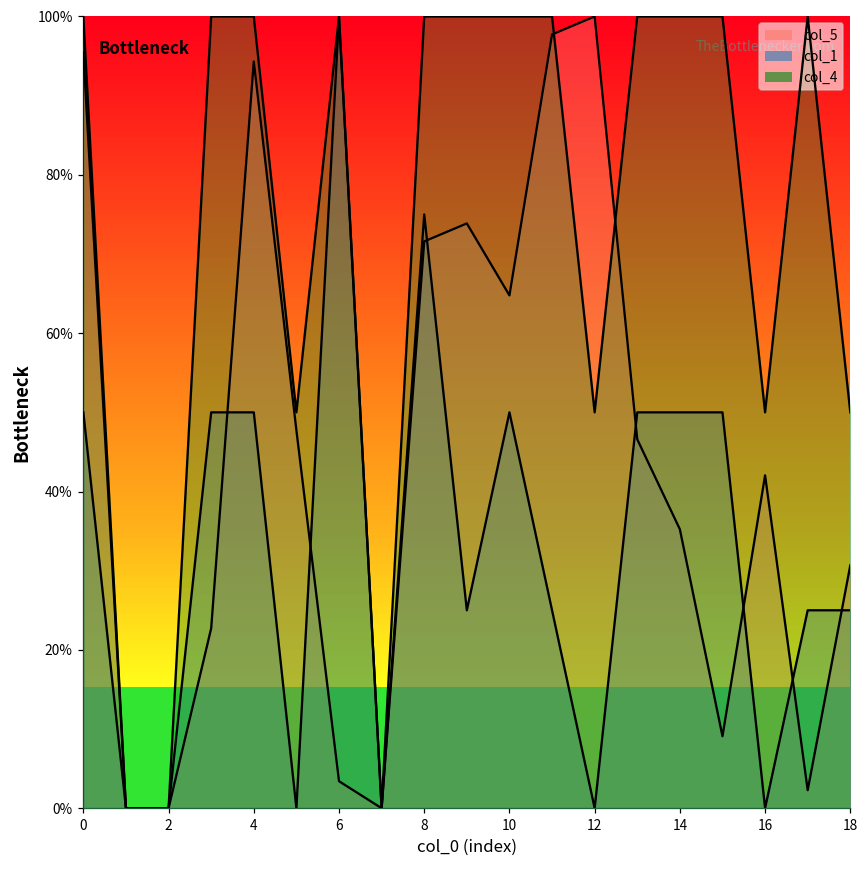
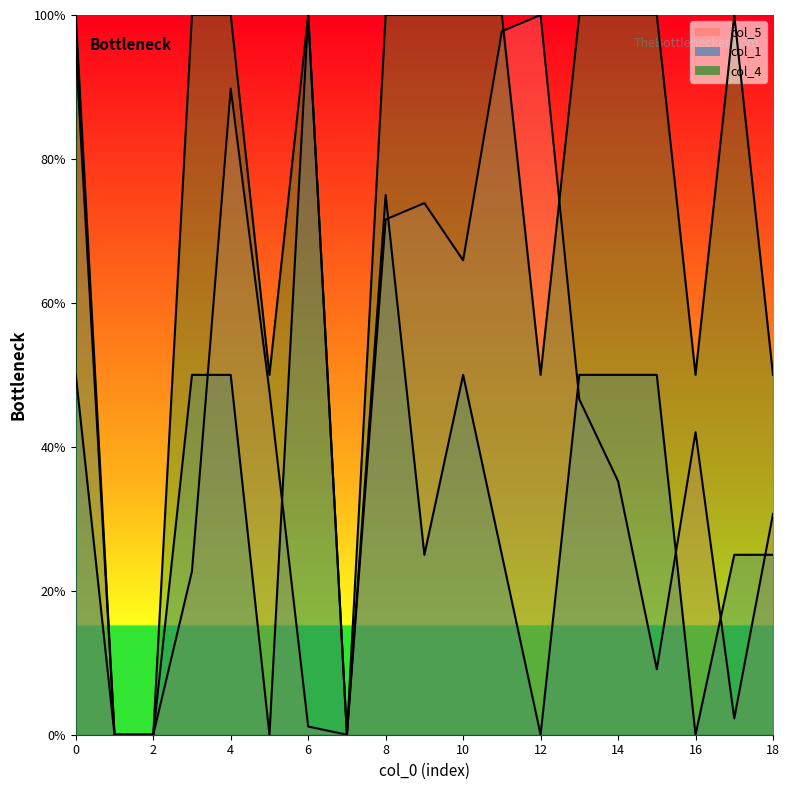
  {
    "col_5": {
      "0": "95%",
-     "4": "94%",
-     "6": "3%",
+     "4": "90%",
+     "6": "1%",
      "8": "72%",
-     "10": "65%",
+     "10": "66%",
      "12": "100%",
      "14": "35%",
      "16": "42%",
      "18": "31%"
    },
    "col_1": {
      "0": "50%",
      "4": "50%",
      "8": "75%",
      "10": "50%",
      "12": "0%",
      "14": "50%",
      "16": "0%",
      "18": "25%"
    },
    "col_4": {
      "0": "100%",
      "4": "100%",
      "8": "100%",
      "10": "100%",
      "12": "50%",
      "14": "100%",
      "16": "50%",
      "18": "50%"
    }
  }
